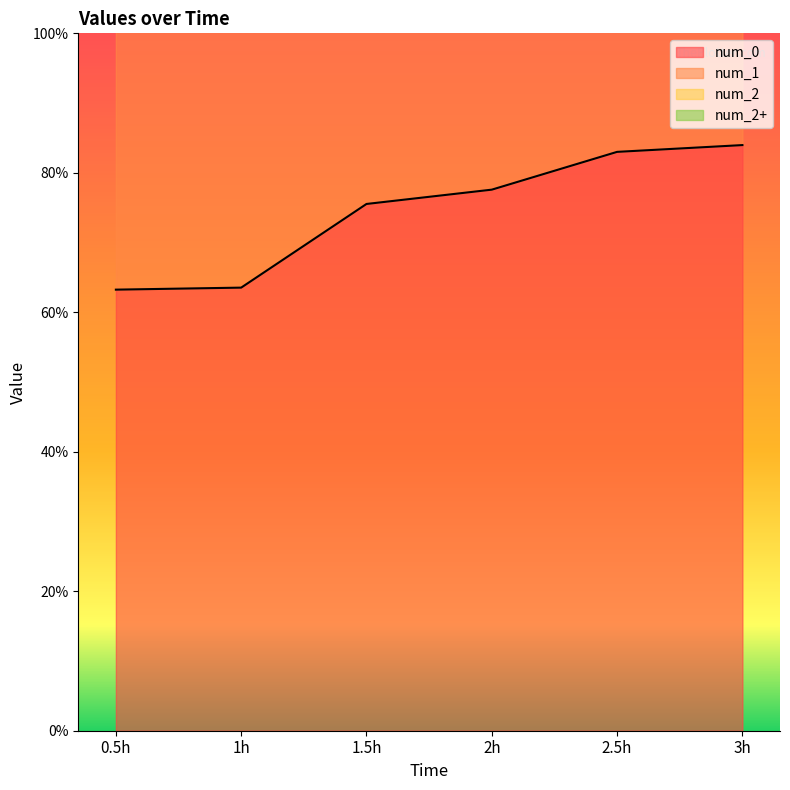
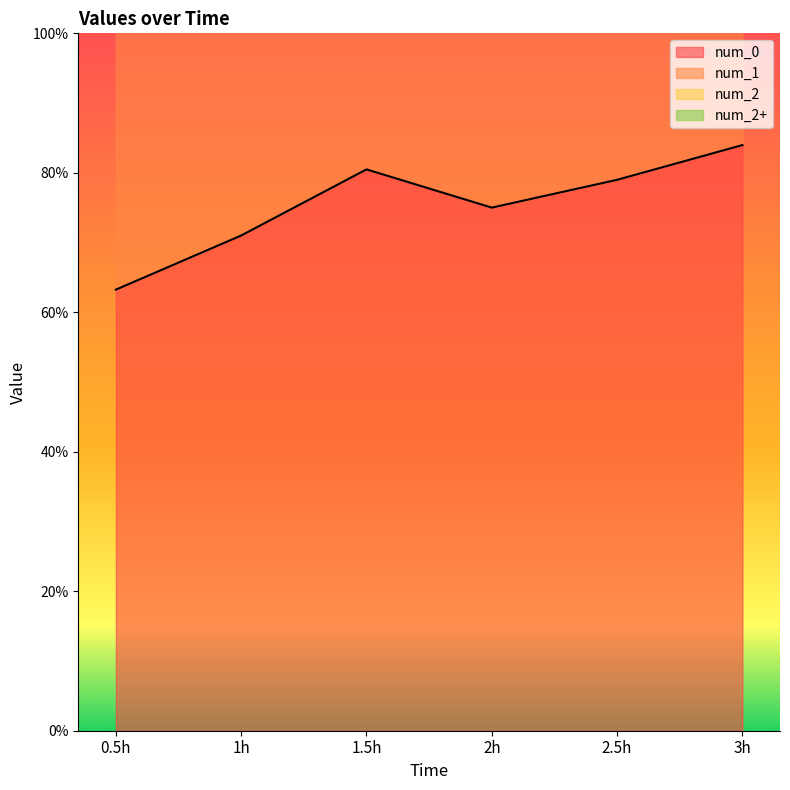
  {
    "num_0": {
      "0.5h": "63%",
-     "1h": "64%",
-     "1.5h": "76%",
-     "2h": "78%",
-     "2.5h": "83%",
+     "1h": "71%",
+     "1.5h": "80%",
+     "2h": "75%",
+     "2.5h": "79%",
      "3h": "84%"
    }
  }
